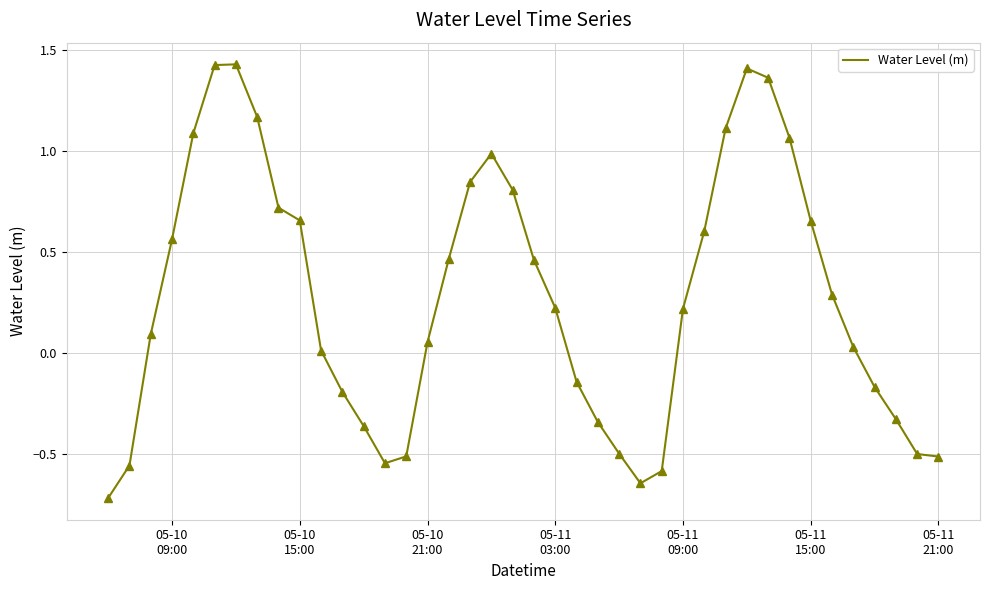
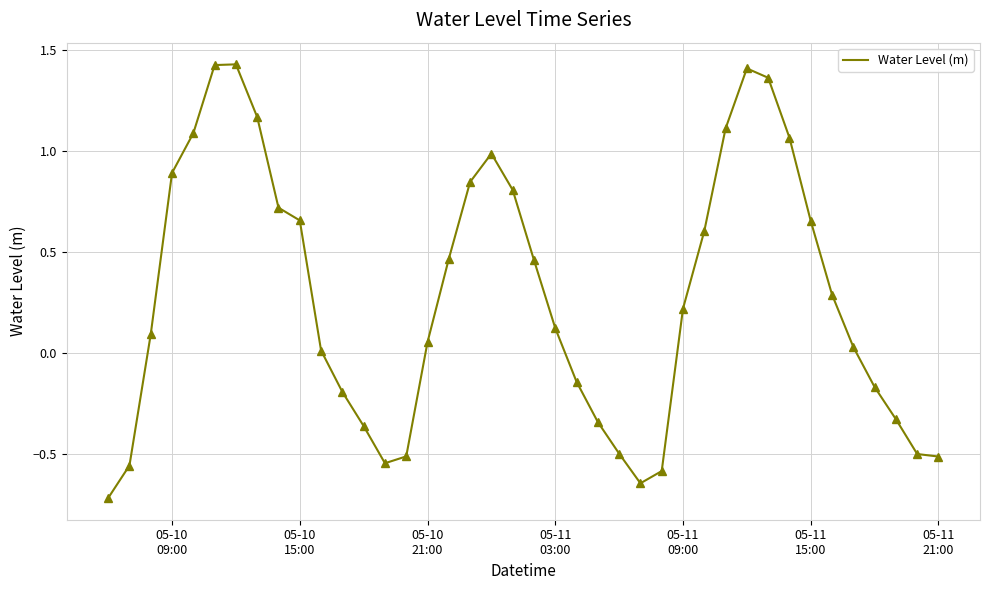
  {
-   "05-10 09:00": 0.56,
+   "05-10 09:00": 0.89,
    "05-10 15:00": 0.66,
    "05-10 21:00": 0.06,
-   "05-11 03:00": 0.22,
+   "05-11 03:00": 0.12,
    "05-11 09:00": 0.22,
    "05-11 15:00": 0.65,
    "05-11 21:00": -0.51
  }
